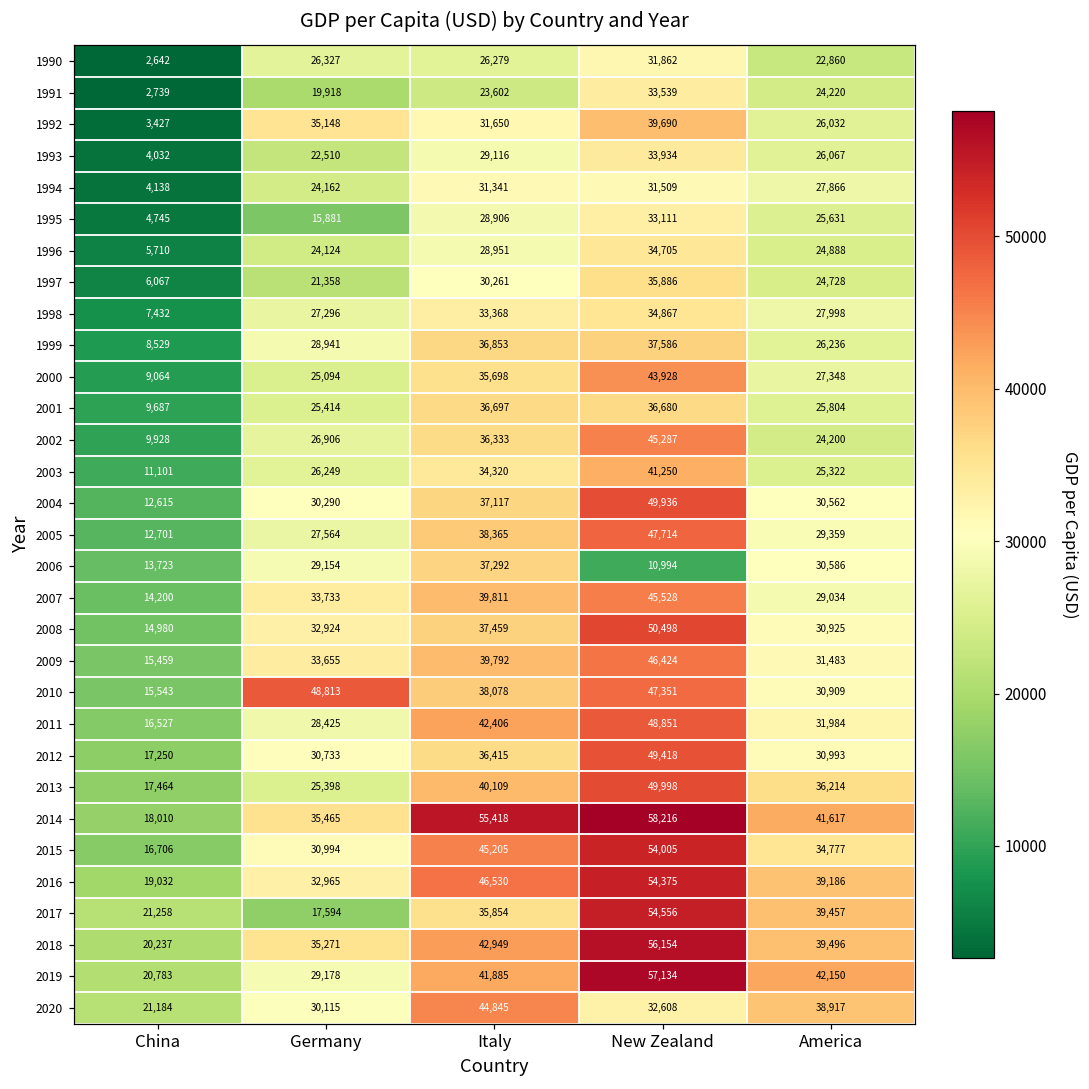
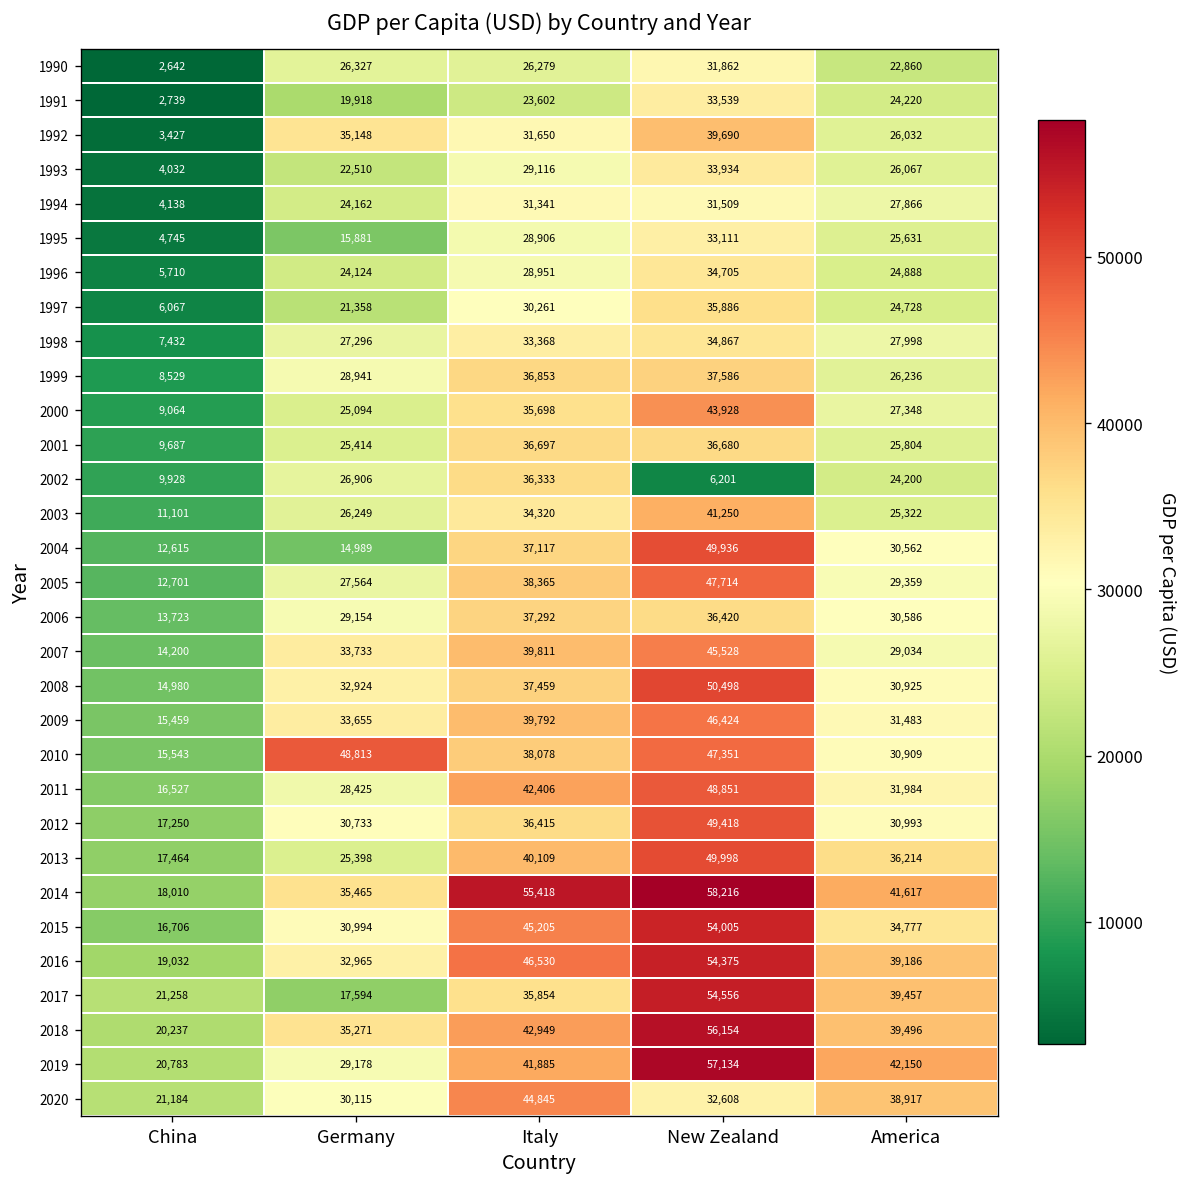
  {
    "1990": {
      "China": "2,642",
      "Germany": "26,327",
      "Italy": "26,279",
      "New Zealand": "31,862",
      "America": "22,860"
    },
    "1991": {
      "China": "2,739",
      "Germany": "19,918",
      "Italy": "23,602",
      "New Zealand": "33,539",
      "America": "24,220"
    },
    "1992": {
      "China": "3,427",
      "Germany": "35,148",
      "Italy": "31,650",
      "New Zealand": "39,690",
      "America": "26,032"
    },
    "1993": {
      "China": "4,032",
      "Germany": "22,510",
      "Italy": "29,116",
      "New Zealand": "33,934",
      "America": "26,067"
    },
    "1994": {
      "China": "4,138",
      "Germany": "24,162",
      "Italy": "31,341",
      "New Zealand": "31,509",
      "America": "27,866"
    },
    "1995": {
      "China": "4,745",
      "Germany": "15,881",
      "Italy": "28,906",
      "New Zealand": "33,111",
      "America": "25,631"
    },
    "1996": {
      "China": "5,710",
      "Germany": "24,124",
      "Italy": "28,951",
      "New Zealand": "34,705",
      "America": "24,888"
    },
    "1997": {
      "China": "6,067",
      "Germany": "21,358",
      "Italy": "30,261",
      "New Zealand": "35,886",
      "America": "24,728"
    },
    "1998": {
      "China": "7,432",
      "Germany": "27,296",
      "Italy": "33,368",
      "New Zealand": "34,867",
      "America": "27,998"
    },
    "1999": {
      "China": "8,529",
      "Germany": "28,941",
      "Italy": "36,853",
      "New Zealand": "37,586",
      "America": "26,236"
    },
    "2000": {
      "China": "9,064",
      "Germany": "25,094",
      "Italy": "35,698",
      "New Zealand": "43,928",
      "America": "27,348"
    },
    "2001": {
      "China": "9,687",
      "Germany": "25,414",
      "Italy": "36,697",
      "New Zealand": "36,680",
      "America": "25,804"
    },
    "2002": {
      "China": "9,928",
      "Germany": "26,906",
      "Italy": "36,333",
-     "New Zealand": "45,287",
+     "New Zealand": "6,201",
      "America": "24,200"
    },
    "2003": {
      "China": "11,101",
      "Germany": "26,249",
      "Italy": "34,320",
      "New Zealand": "41,250",
      "America": "25,322"
    },
    "2004": {
      "China": "12,615",
-     "Germany": "30,290",
+     "Germany": "14,989",
      "Italy": "37,117",
      "New Zealand": "49,936",
      "America": "30,562"
    },
    "2005": {
      "China": "12,701",
      "Germany": "27,564",
      "Italy": "38,365",
      "New Zealand": "47,714",
      "America": "29,359"
    },
    "2006": {
      "China": "13,723",
      "Germany": "29,154",
      "Italy": "37,292",
-     "New Zealand": "10,994",
+     "New Zealand": "36,420",
      "America": "30,586"
    },
    "2007": {
      "China": "14,200",
      "Germany": "33,733",
      "Italy": "39,811",
      "New Zealand": "45,528",
      "America": "29,034"
    },
    "2008": {
      "China": "14,980",
      "Germany": "32,924",
      "Italy": "37,459",
      "New Zealand": "50,498",
      "America": "30,925"
    },
    "2009": {
      "China": "15,459",
      "Germany": "33,655",
      "Italy": "39,792",
      "New Zealand": "46,424",
      "America": "31,483"
    },
    "2010": {
      "China": "15,543",
      "Germany": "48,813",
      "Italy": "38,078",
      "New Zealand": "47,351",
      "America": "30,909"
    },
    "2011": {
      "China": "16,527",
      "Germany": "28,425",
      "Italy": "42,406",
      "New Zealand": "48,851",
      "America": "31,984"
    },
    "2012": {
      "China": "17,250",
      "Germany": "30,733",
      "Italy": "36,415",
      "New Zealand": "49,418",
      "America": "30,993"
    },
    "2013": {
      "China": "17,464",
      "Germany": "25,398",
      "Italy": "40,109",
      "New Zealand": "49,998",
      "America": "36,214"
    },
    "2014": {
      "China": "18,010",
      "Germany": "35,465",
      "Italy": "55,418",
      "New Zealand": "58,216",
      "America": "41,617"
    },
    "2015": {
      "China": "16,706",
      "Germany": "30,994",
      "Italy": "45,205",
      "New Zealand": "54,005",
      "America": "34,777"
    },
    "2016": {
      "China": "19,032",
      "Germany": "32,965",
      "Italy": "46,530",
      "New Zealand": "54,375",
      "America": "39,186"
    },
    "2017": {
      "China": "21,258",
      "Germany": "17,594",
      "Italy": "35,854",
      "New Zealand": "54,556",
      "America": "39,457"
    },
    "2018": {
      "China": "20,237",
      "Germany": "35,271",
      "Italy": "42,949",
      "New Zealand": "56,154",
      "America": "39,496"
    },
    "2019": {
      "China": "20,783",
      "Germany": "29,178",
      "Italy": "41,885",
      "New Zealand": "57,134",
      "America": "42,150"
    },
    "2020": {
      "China": "21,184",
      "Germany": "30,115",
      "Italy": "44,845",
      "New Zealand": "32,608",
      "America": "38,917"
    }
  }
